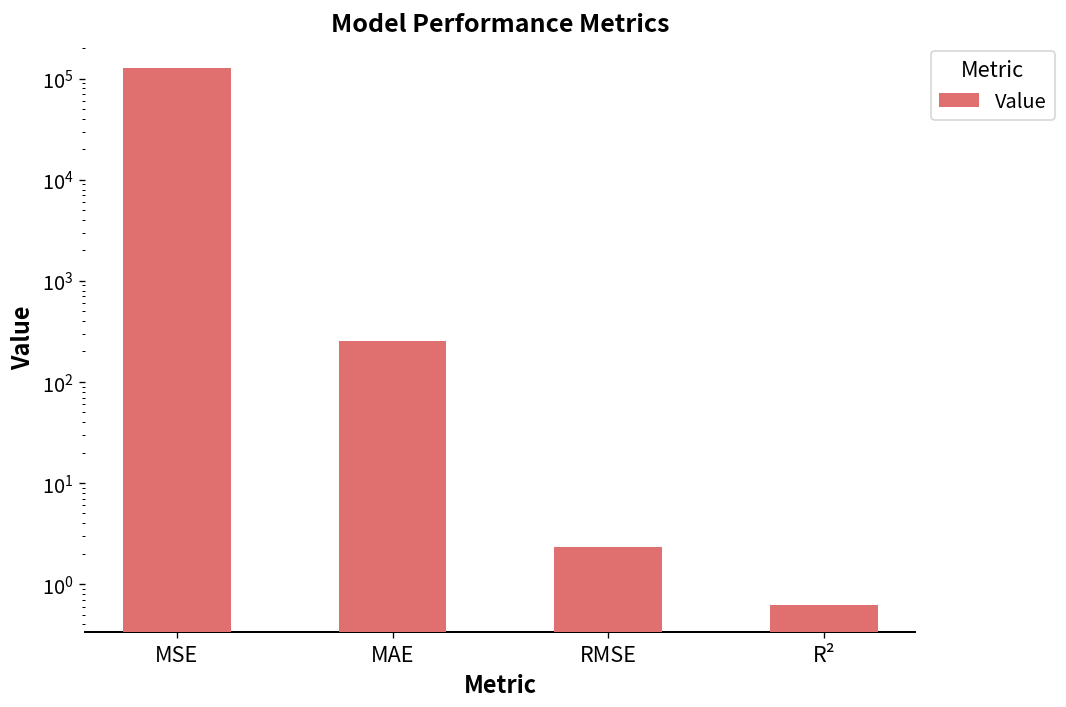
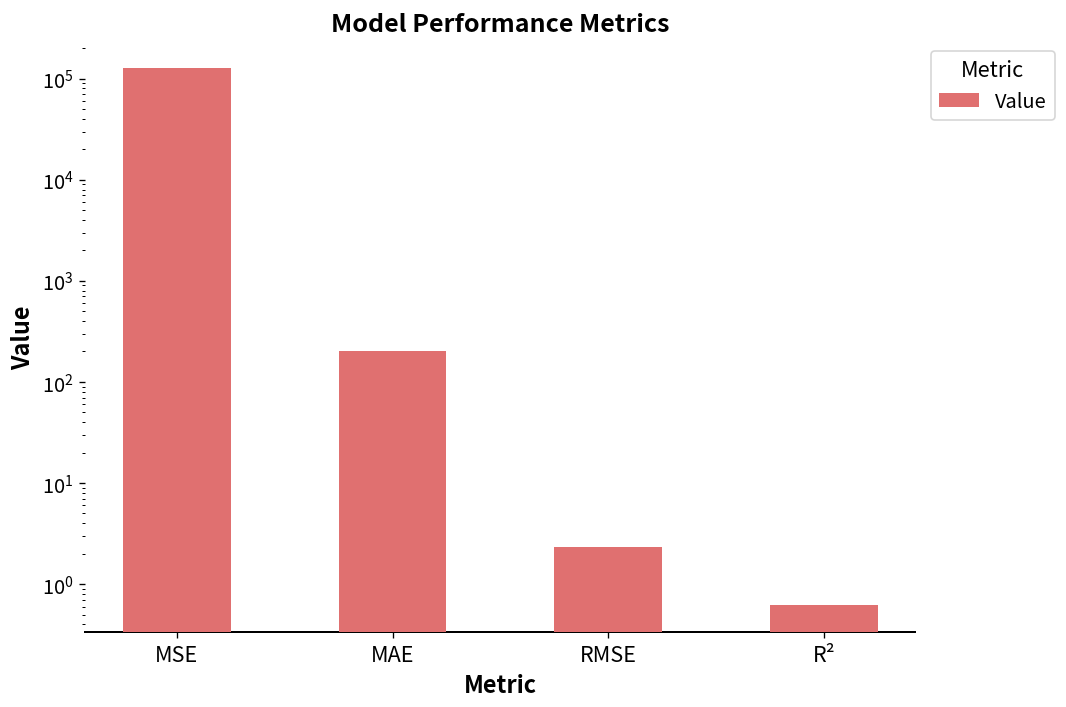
  {
    "MSE": 130000,
-   "MAE": 250,
+   "MAE": 200,
    "RMSE": 2.3,
    "R²": 0.6
  }
